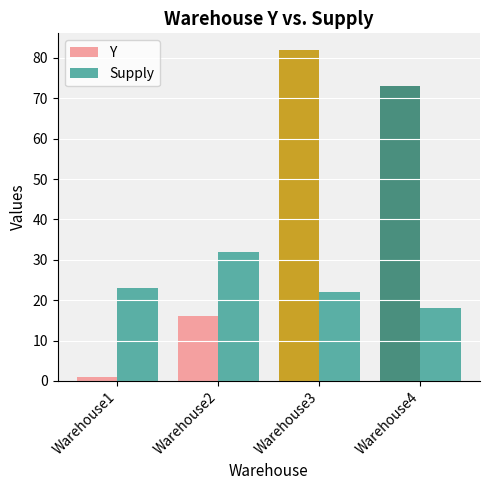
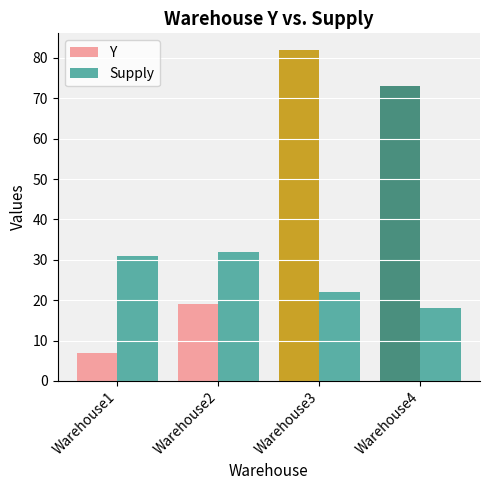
  {
    "Y": {
-     "Warehouse1": 1,
-     "Warehouse2": 16,
+     "Warehouse1": 7,
+     "Warehouse2": 19,
      "Warehouse3": 82,
      "Warehouse4": 73
    },
    "Supply": {
-     "Warehouse1": 23,
+     "Warehouse1": 31,
      "Warehouse2": 32,
      "Warehouse3": 22,
      "Warehouse4": 18
    }
  }
